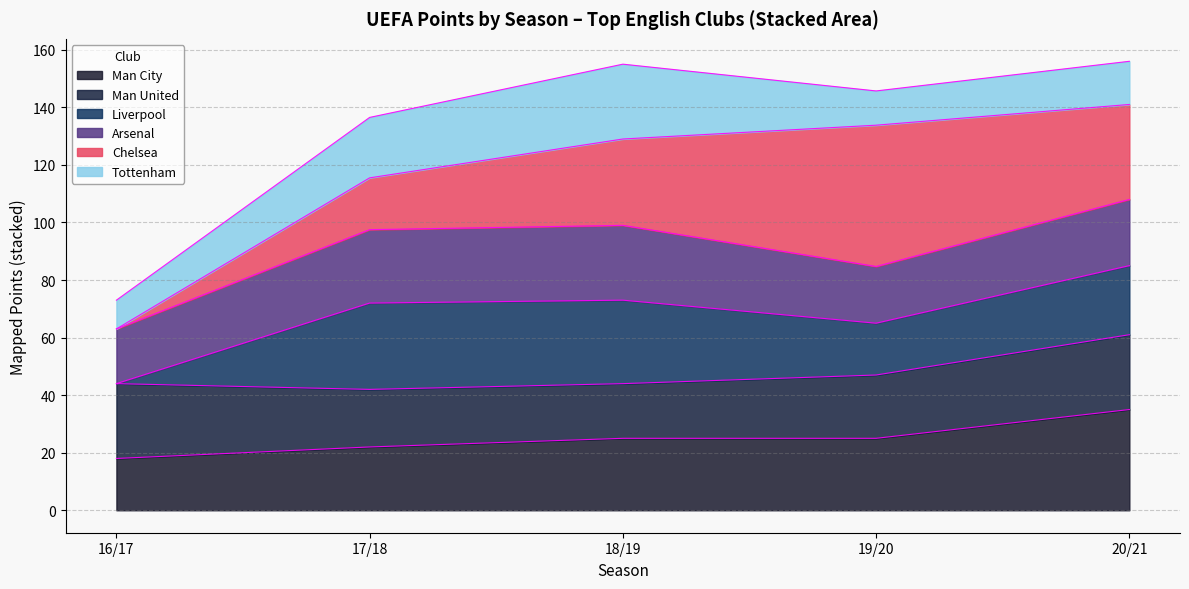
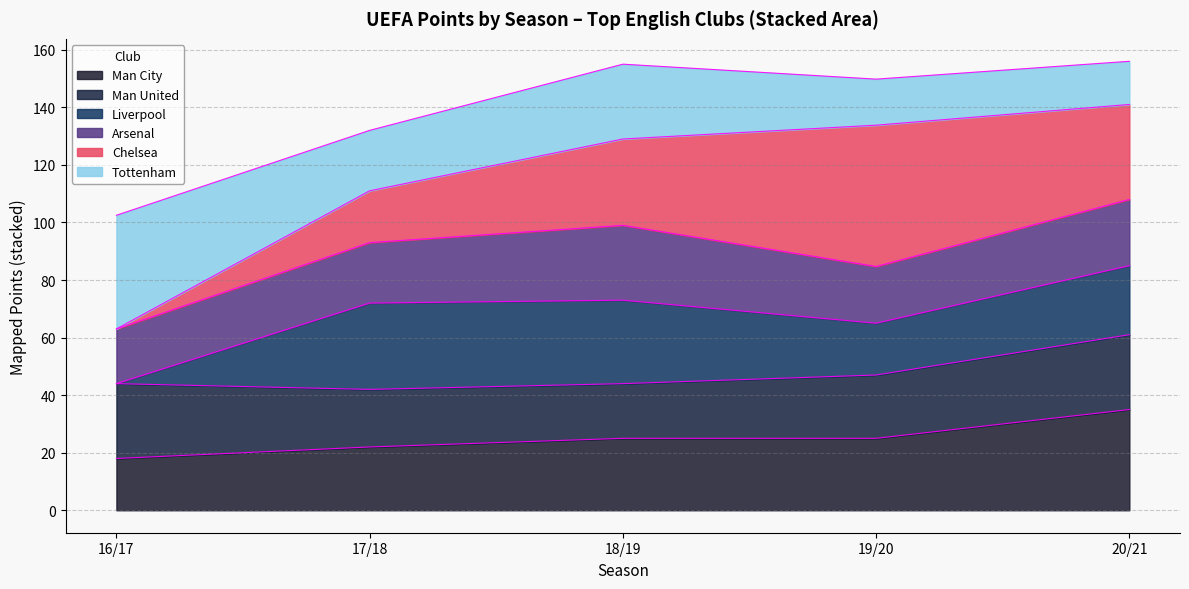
  {
    "Arsenal": {
-     "17/18": 26,
+     "17/18": 21,
      "18/19": 26,
      "19/20": 20,
      "20/21": 23
    },
    "Chelsea": {
      "17/18": 18,
      "18/19": 30,
      "19/20": 49,
      "20/21": 33
    },
    "Tottenham": {
-     "16/17": 10,
+     "16/17": 40,
      "17/18": 21,
      "18/19": 26,
-     "19/20": 12,
+     "19/20": 16,
      "20/21": 15
    }
  }
